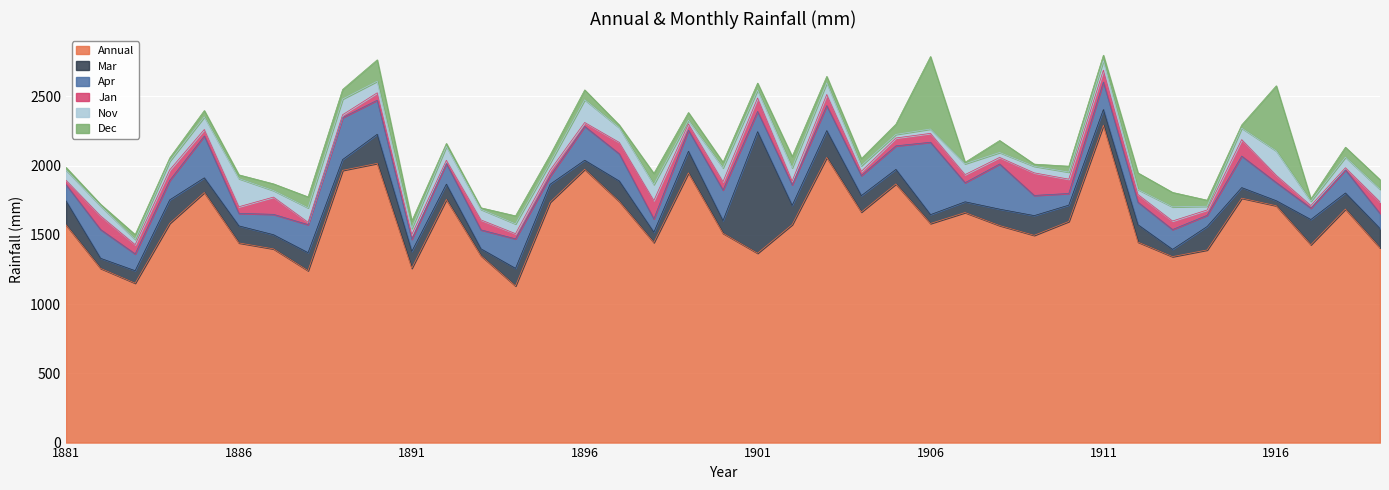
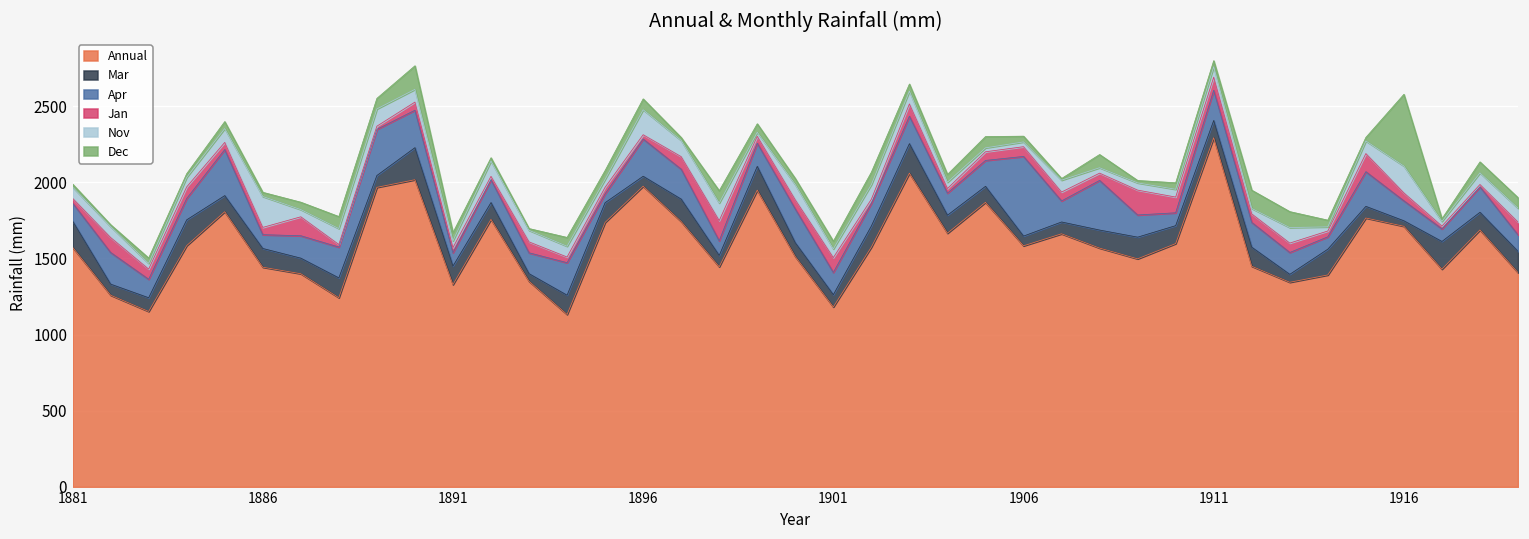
  {
    "Annual": {
      "1881": 1570,
      "1886": 1440,
-     "1891": 1260,
+     "1891": 1330,
      "1896": 1970,
-     "1901": 1370,
+     "1901": 1180,
      "1906": 1580,
      "1911": 2290,
      "1916": 1710
    },
    "Mar": {
      "1881": 170,
      "1886": 120,
      "1891": 120,
      "1896": 70,
-     "1901": 880,
+     "1901": 80,
      "1906": 60,
      "1911": 110,
      "1916": 40
    },
    "Apr": {
      "1881": 120,
      "1886": 90,
      "1891": 90,
      "1896": 240,
      "1901": 150,
      "1906": 520,
      "1911": 200,
      "1916": 130
    },
    "Jan": {
      "1881": 30,
      "1886": 50,
      "1891": 30,
      "1896": 30,
      "1901": 100,
      "1906": 60,
      "1911": 90,
      "1916": 50
    },
    "Nov": {
      "1881": 70,
      "1886": 200,
      "1891": 40,
      "1896": 160,
      "1901": 60,
      "1906": 30,
      "1911": 70,
      "1916": 180
    },
    "Dec": {
      "1881": 20,
      "1886": 30,
      "1891": 50,
      "1896": 70,
      "1901": 50,
-     "1906": 520,
+     "1906": 40,
      "1911": 40,
      "1916": 470
    }
  }
